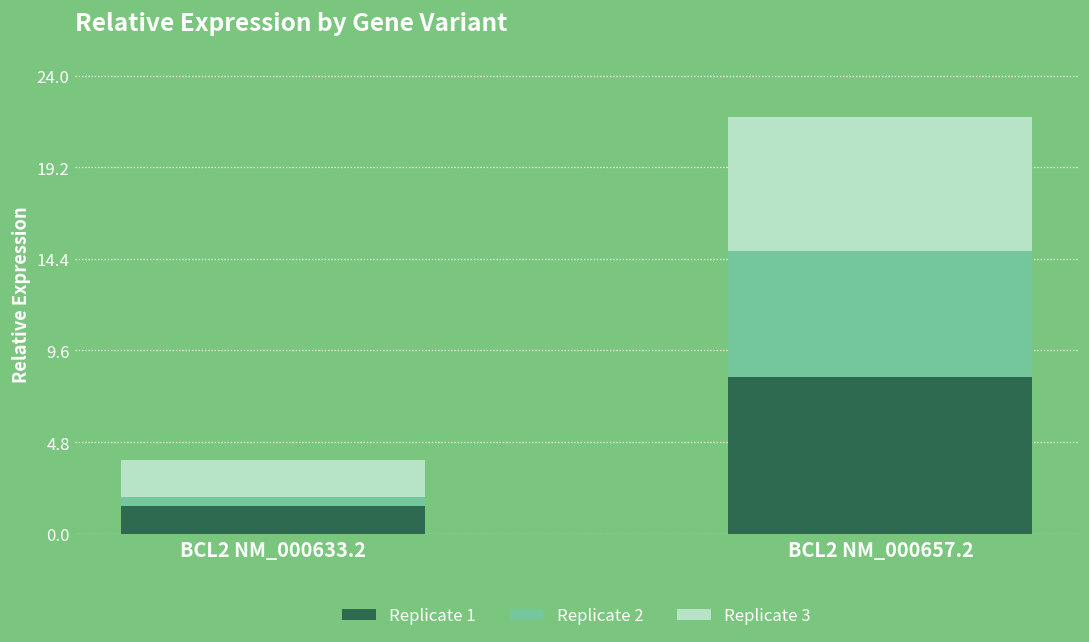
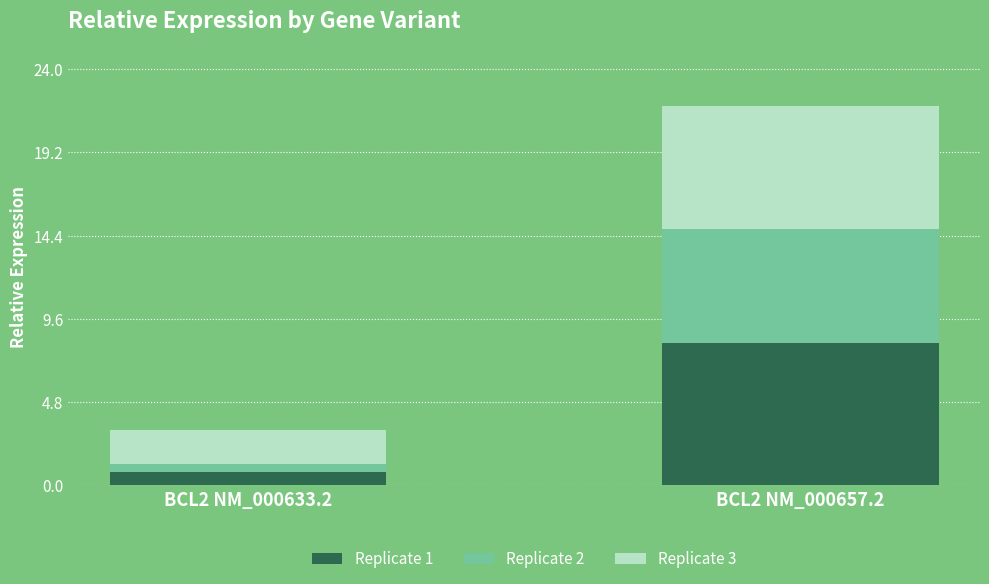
  {
    "Replicate 1": {
-     "BCL2 NM_000633.2": 1.4,
+     "BCL2 NM_000633.2": 0.8,
      "BCL2 NM_000657.2": 8.2
    },
    "Replicate 2": {
      "BCL2 NM_000633.2": 0.5,
      "BCL2 NM_000657.2": 6.6
    },
    "Replicate 3": {
      "BCL2 NM_000633.2": 2.0,
      "BCL2 NM_000657.2": 7.1
    }
  }
